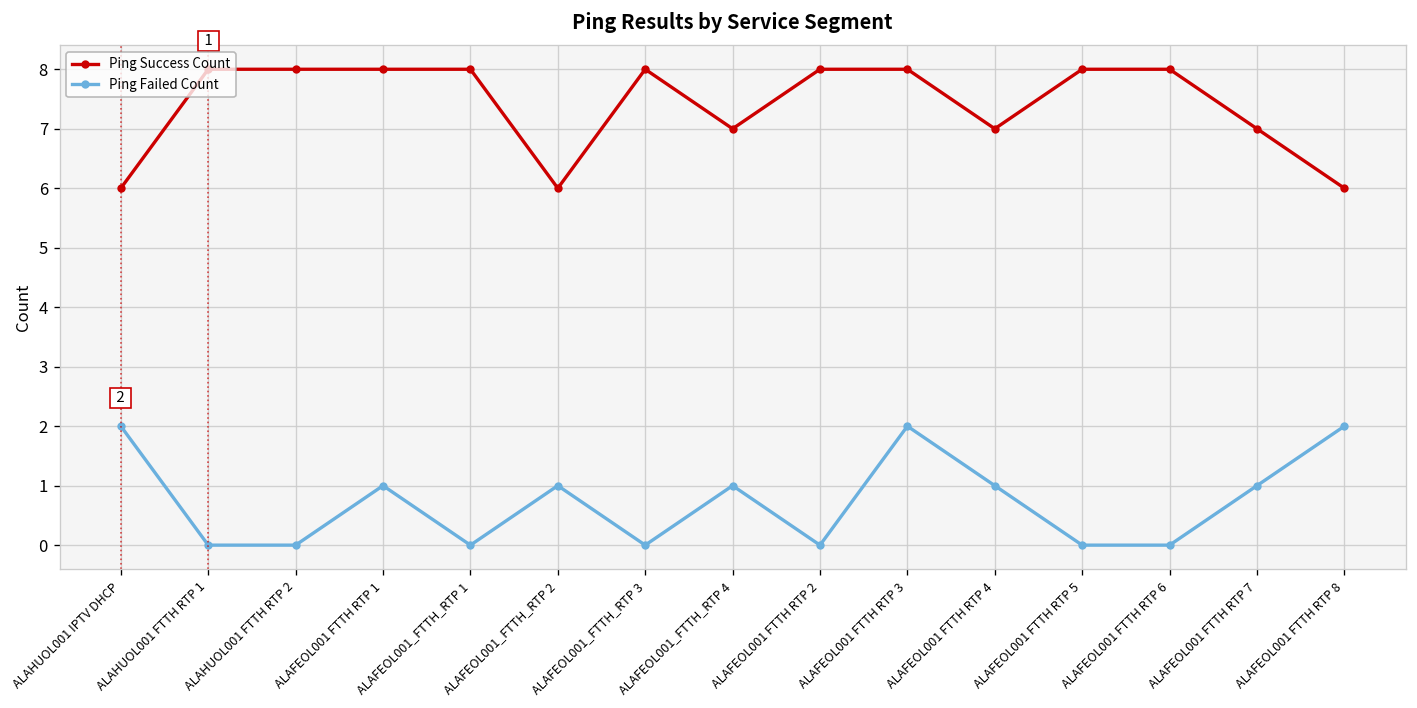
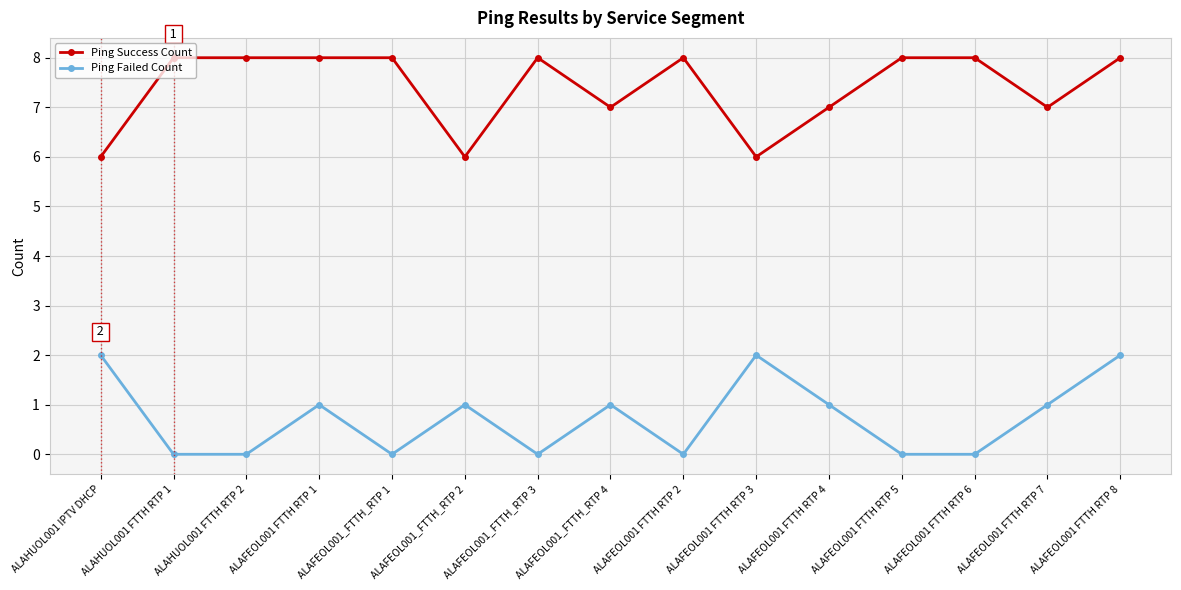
  {
    "Ping Success Count": {
      "ALAHUOL001 IPTV DHCP": 6,
      "ALAHUOL001 FTTH RTP 2": 8,
      "ALAFEOL001 FTTH RTP 1": 8,
      "ALAFEOL001_FTTH_RTP 1": 8,
      "ALAFEOL001_FTTH_RTP 2": 6,
      "ALAFEOL001_FTTH_RTP 3": 8,
      "ALAFEOL001_FTTH_RTP 4": 7,
      "ALAFEOL001 FTTH RTP 2": 8,
-     "ALAFEOL001 FTTH RTP 3": 8,
+     "ALAFEOL001 FTTH RTP 3": 6,
      "ALAFEOL001 FTTH RTP 4": 7,
      "ALAFEOL001 FTTH RTP 5": 8,
      "ALAFEOL001 FTTH RTP 6": 8,
      "ALAFEOL001 FTTH RTP 7": 7,
-     "ALAFEOL001 FTTH RTP 8": 6
+     "ALAFEOL001 FTTH RTP 8": 8
    },
    "Ping Failed Count": {
      "ALAHUOL001 FTTH RTP 1": 0,
      "ALAHUOL001 FTTH RTP 2": 0,
      "ALAFEOL001 FTTH RTP 1": 1,
      "ALAFEOL001_FTTH_RTP 1": 0,
      "ALAFEOL001_FTTH_RTP 2": 1,
      "ALAFEOL001_FTTH_RTP 3": 0,
      "ALAFEOL001_FTTH_RTP 4": 1,
      "ALAFEOL001 FTTH RTP 2": 0,
      "ALAFEOL001 FTTH RTP 3": 2,
      "ALAFEOL001 FTTH RTP 4": 1,
      "ALAFEOL001 FTTH RTP 5": 0,
      "ALAFEOL001 FTTH RTP 6": 0,
      "ALAFEOL001 FTTH RTP 7": 1,
      "ALAFEOL001 FTTH RTP 8": 2
    }
  }
